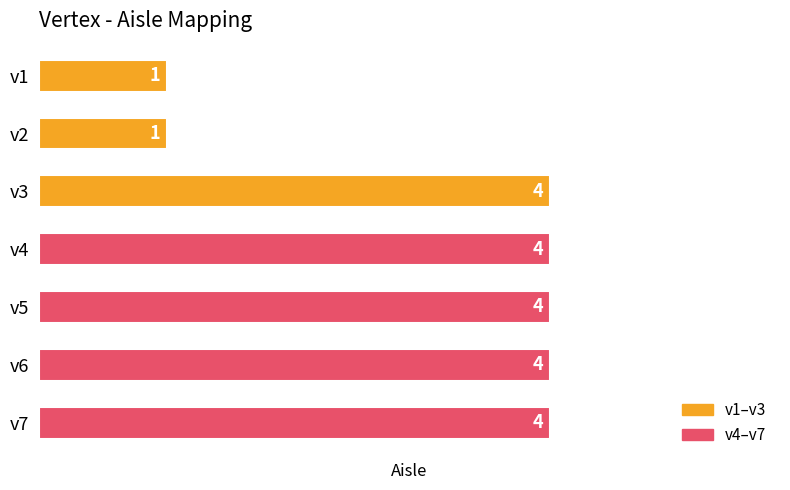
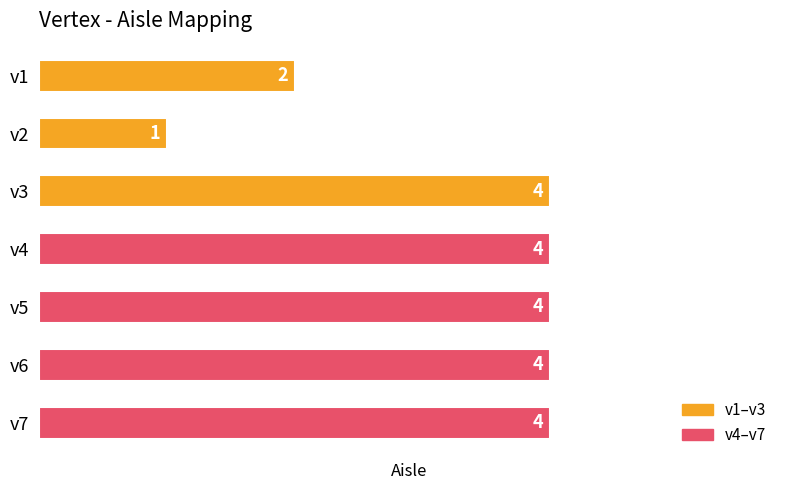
  {
-   "v1": 1,
+   "v1": 2,
    "v2": 1,
    "v3": 4,
    "v4": 4,
    "v5": 4,
    "v6": 4,
    "v7": 4
  }
